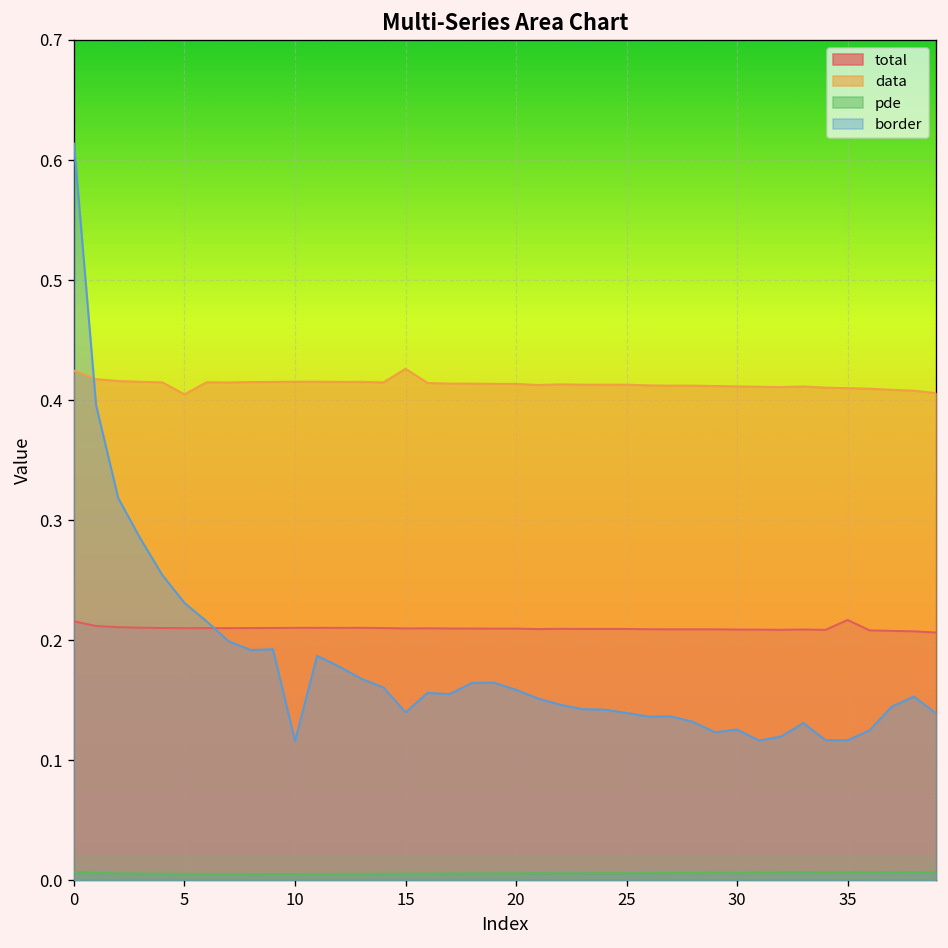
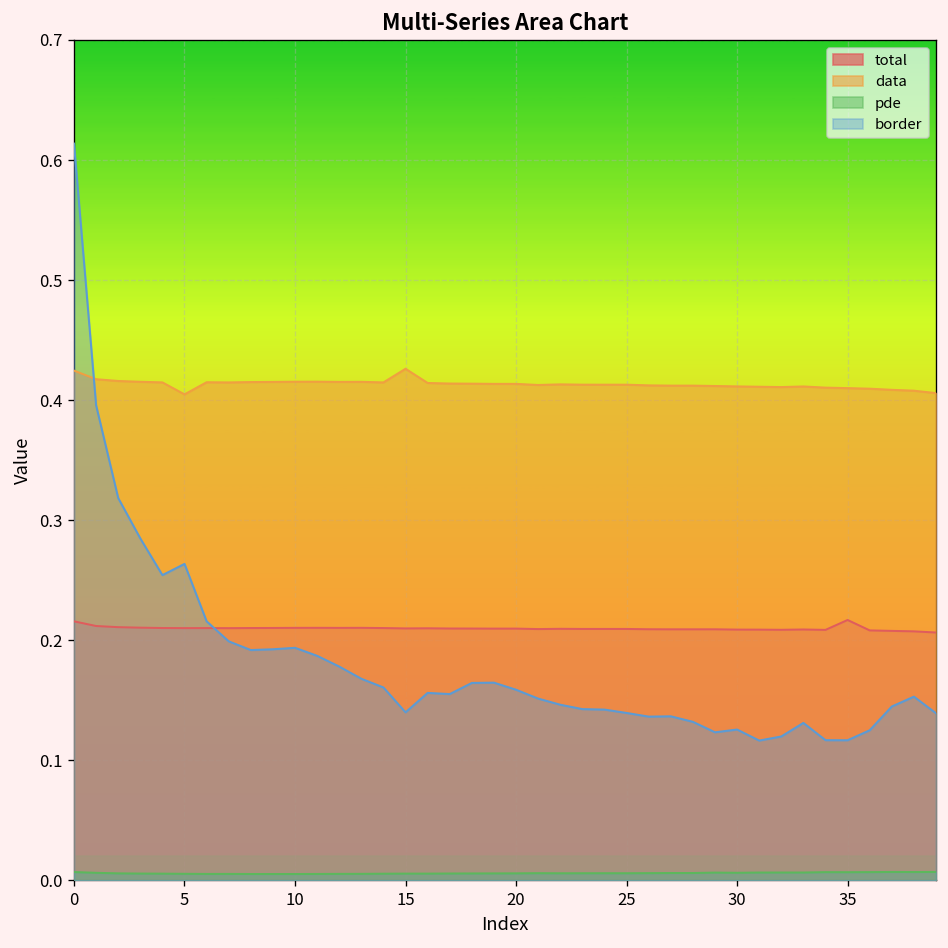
  {
    "total": {
      "0": 0.216,
      "5": 0.210,
      "10": 0.210,
      "15": 0.210,
      "20": 0.210,
      "25": 0.209,
      "30": 0.209,
      "35": 0.217
    },
    "data": {
      "0": 0.425,
      "5": 0.405,
      "10": 0.415,
      "15": 0.426,
      "20": 0.414,
      "25": 0.413,
      "30": 0.411,
      "35": 0.410
    },
    "border": {
      "0": 0.614,
-     "5": 0.231,
-     "10": 0.116,
+     "5": 0.264,
+     "10": 0.194,
      "15": 0.140,
      "20": 0.159,
      "25": 0.140,
      "30": 0.126,
      "35": 0.117
    }
  }
